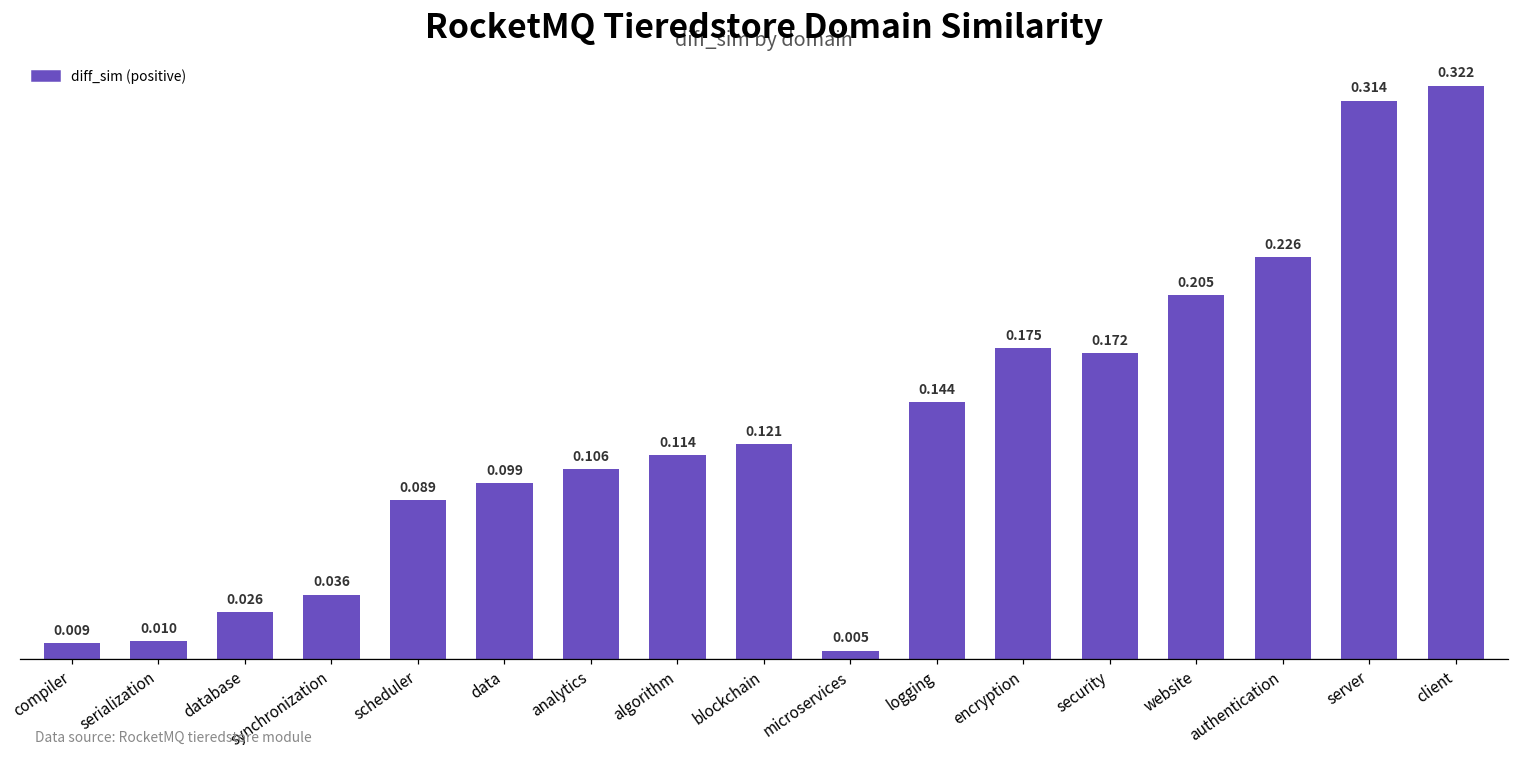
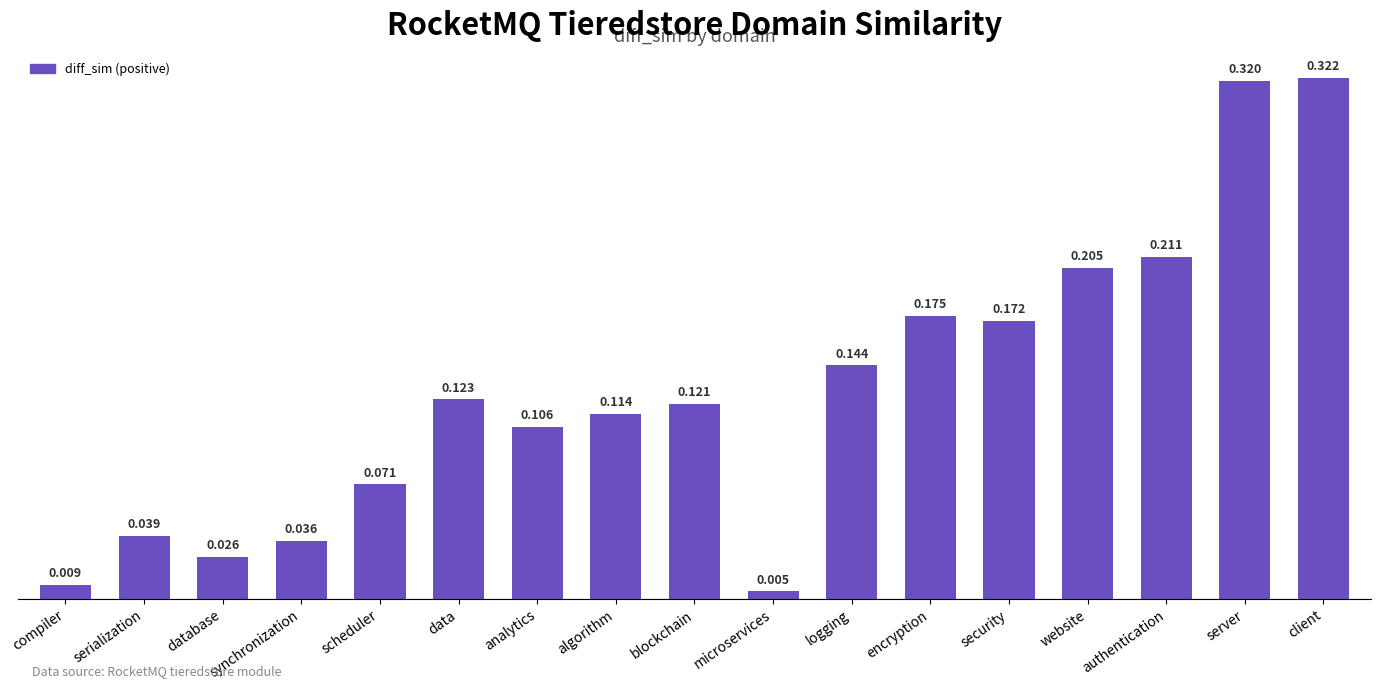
  {
    "compiler": 0.009,
-   "serialization": 0.010,
+   "serialization": 0.039,
    "database": 0.026,
    "synchronization": 0.036,
-   "scheduler": 0.089,
-   "data": 0.099,
+   "scheduler": 0.071,
+   "data": 0.123,
    "analytics": 0.106,
    "algorithm": 0.114,
    "blockchain": 0.121,
    "microservices": 0.005,
    "logging": 0.144,
    "encryption": 0.175,
    "security": 0.172,
    "website": 0.205,
-   "authentication": 0.226,
-   "server": 0.314,
+   "authentication": 0.211,
+   "server": 0.320,
    "client": 0.322
  }
